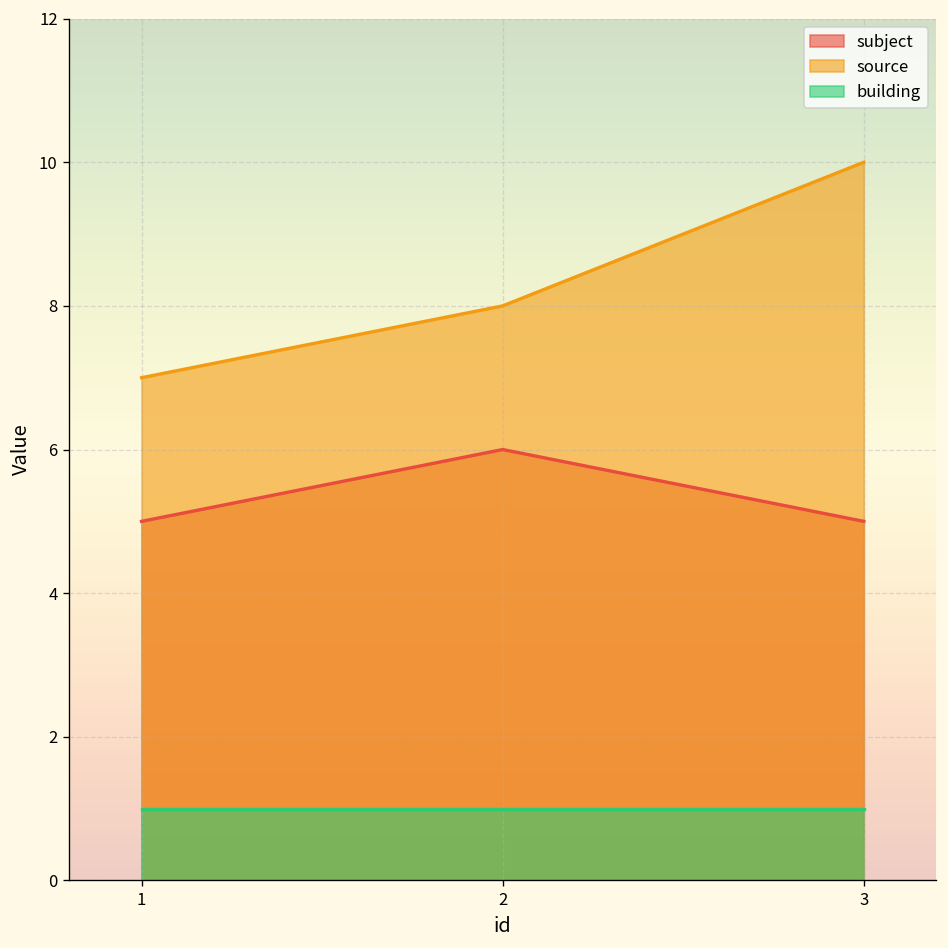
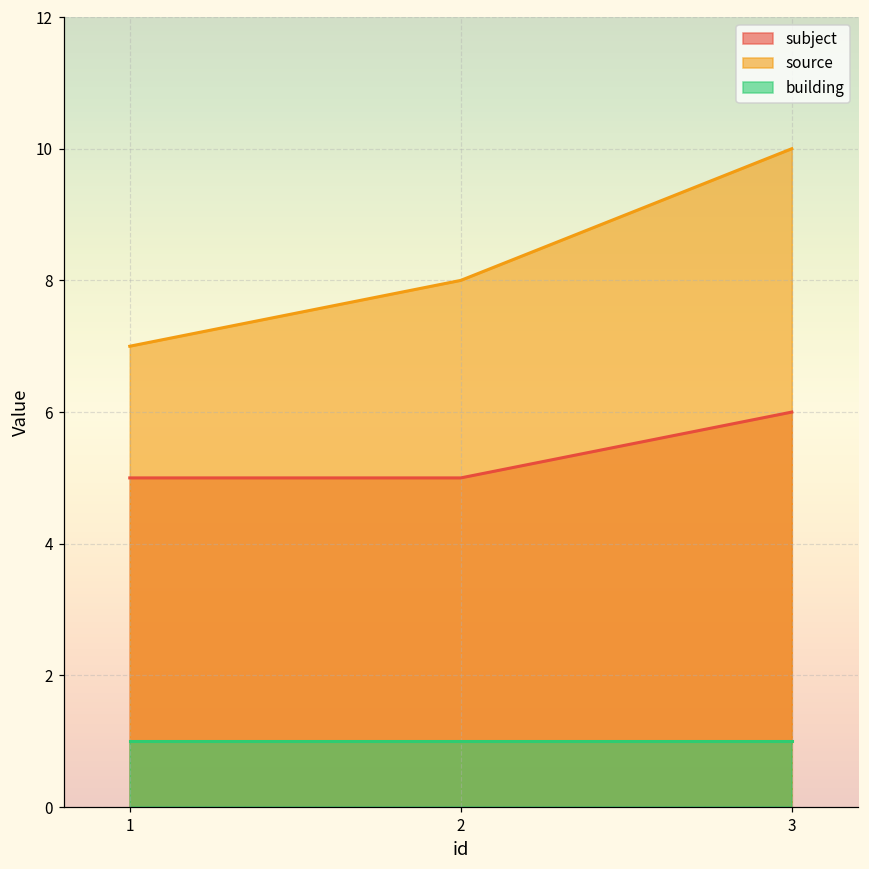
  {
    "subject": {
      "1": 5,
-     "2": 6,
-     "3": 5
+     "2": 5,
+     "3": 6
    },
    "source": {
      "1": 7,
      "2": 8,
      "3": 10
    },
    "building": {
      "1": 1,
      "2": 1,
      "3": 1
    }
  }
